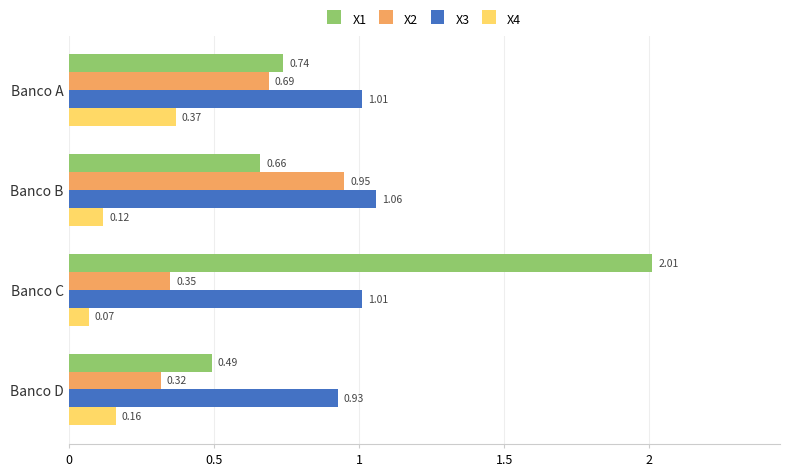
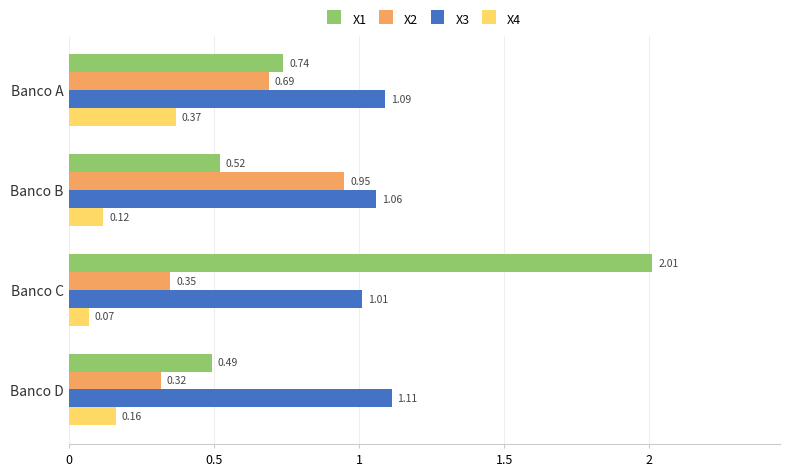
  {
    "X1": {
      "Banco A": 0.74,
-     "Banco B": 0.66,
+     "Banco B": 0.52,
      "Banco C": 2.01,
      "Banco D": 0.49
    },
    "X3": {
-     "Banco A": 1.01,
+     "Banco A": 1.09,
      "Banco B": 1.06,
      "Banco C": 1.01,
-     "Banco D": 0.93
+     "Banco D": 1.11
    }
  }
